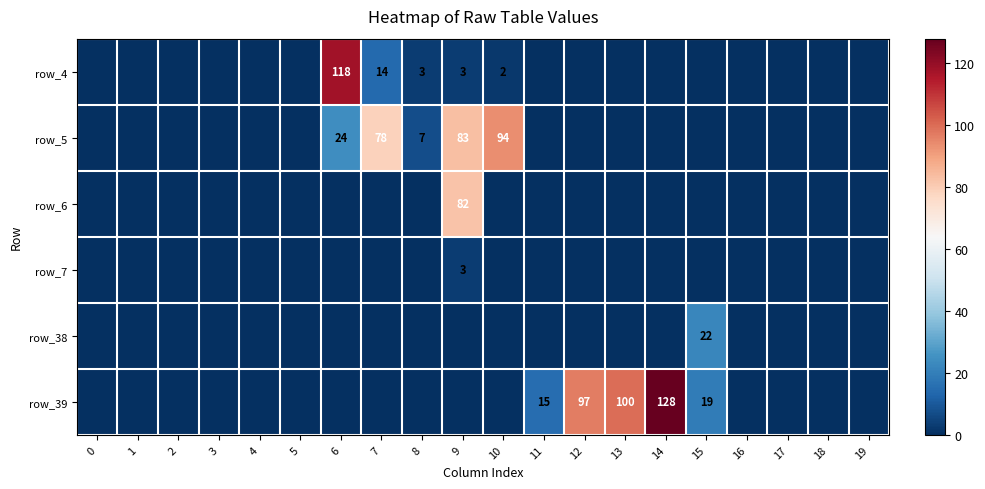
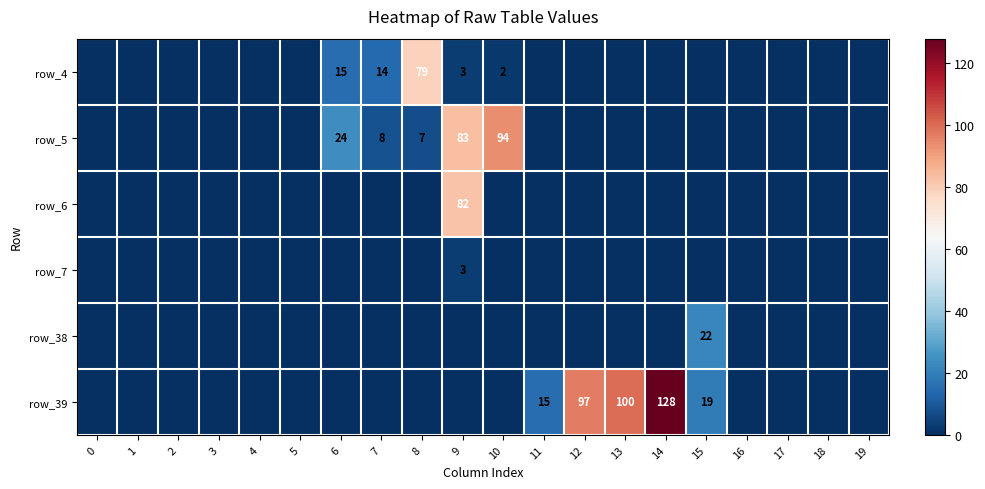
  {
    "row_4": {
-     "6": 118,
+     "6": 15,
      "7": 14,
-     "8": 3,
+     "8": 79,
      "9": 3,
      "10": 2
    },
    "row_5": {
      "6": 24,
-     "7": 78,
+     "7": 8,
      "8": 7,
      "9": 83,
      "10": 94
    },
    "row_6": {
      "9": 82
    },
    "row_7": {
      "9": 3
    },
    "row_38": {
      "15": 22
    },
    "row_39": {
      "11": 15,
      "12": 97,
      "13": 100,
      "14": 128,
      "15": 19
    }
  }
